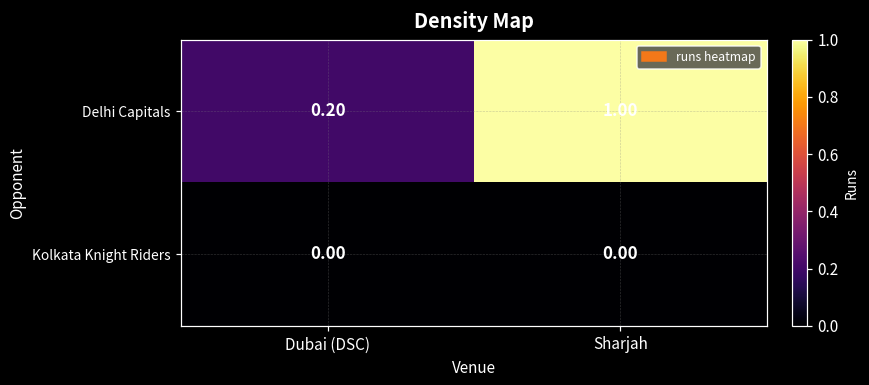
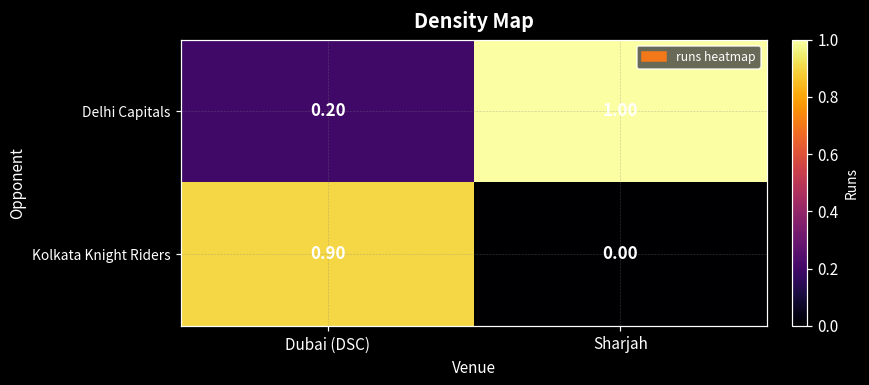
  {
    "Delhi Capitals": {
      "Dubai (DSC)": 0.20,
      "Sharjah": 1.00
    },
    "Kolkata Knight Riders": {
-     "Dubai (DSC)": 0.00,
+     "Dubai (DSC)": 0.90,
      "Sharjah": 0.00
    }
  }
